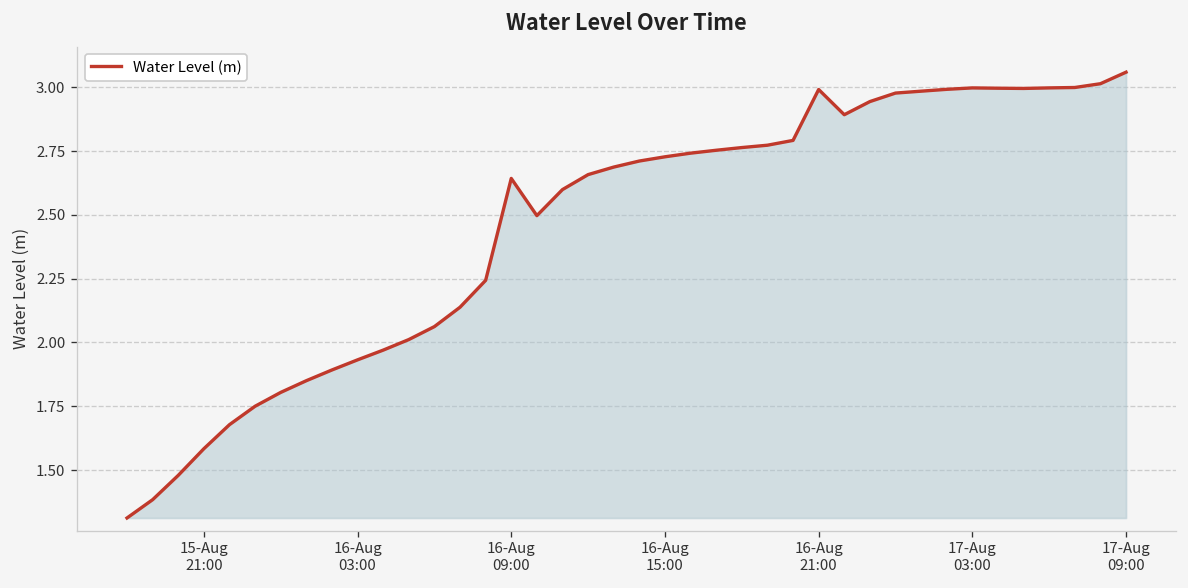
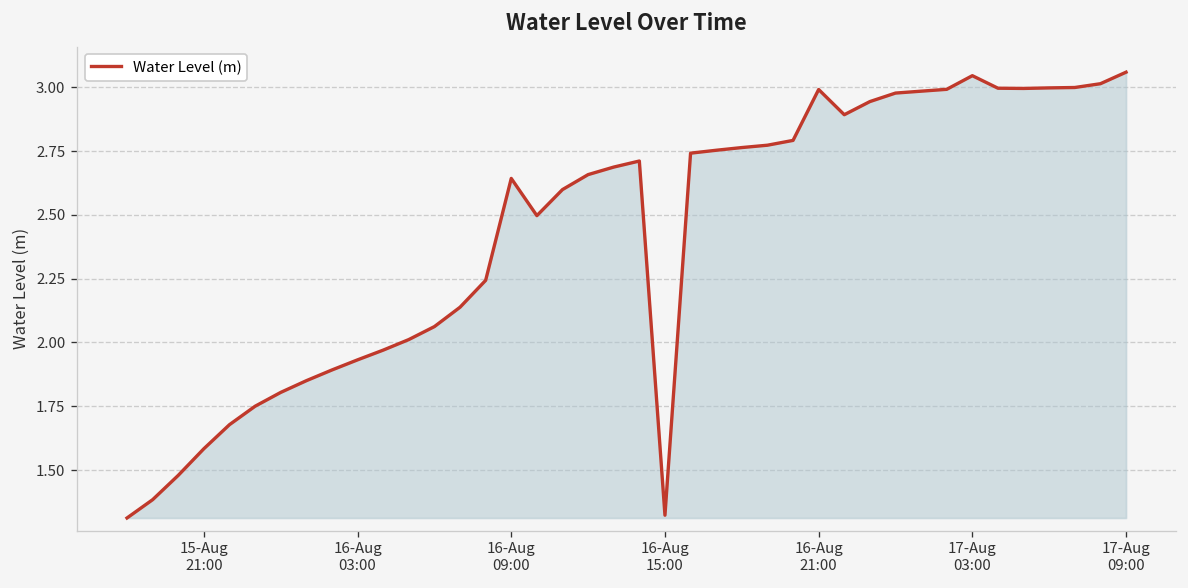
  {
    "15-Aug 21:00": 1.58,
    "16-Aug 03:00": 1.93,
    "16-Aug 09:00": 2.64,
-   "16-Aug 15:00": 2.73,
+   "16-Aug 15:00": 1.32,
    "16-Aug 21:00": 2.99,
-   "17-Aug 03:00": 3.00,
+   "17-Aug 03:00": 3.05,
    "17-Aug 09:00": 3.06
  }
